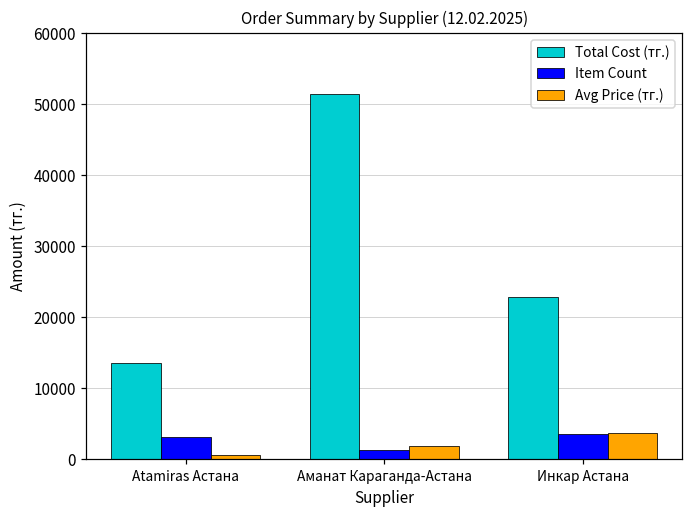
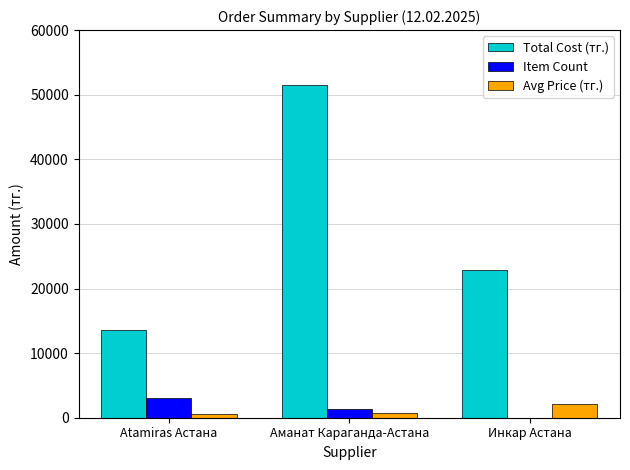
  {
    "Total Cost (тг.)": {
      "Atamiras Астана": 14000,
      "Аманат Караганда-Астана": 51000,
      "Инкар Астана": 23000
    },
    "Item Count": {
      "Atamiras Астана": 3000,
      "Аманат Караганда-Астана": 1000,
-     "Инкар Астана": 4000
+     "Инкар Астана": 0
    },
    "Avg Price (тг.)": {
      "Atamiras Астана": 1000,
-     "Аманат Караганда-Астана": 2000,
-     "Инкар Астана": 4000
+     "Аманат Караганда-Астана": 1000,
+     "Инкар Астана": 2000
    }
  }
